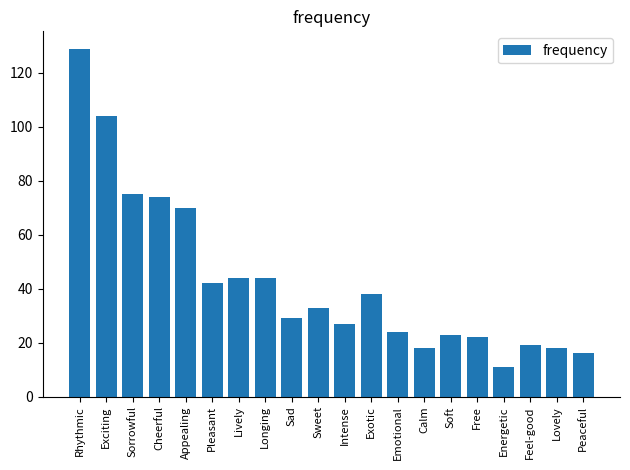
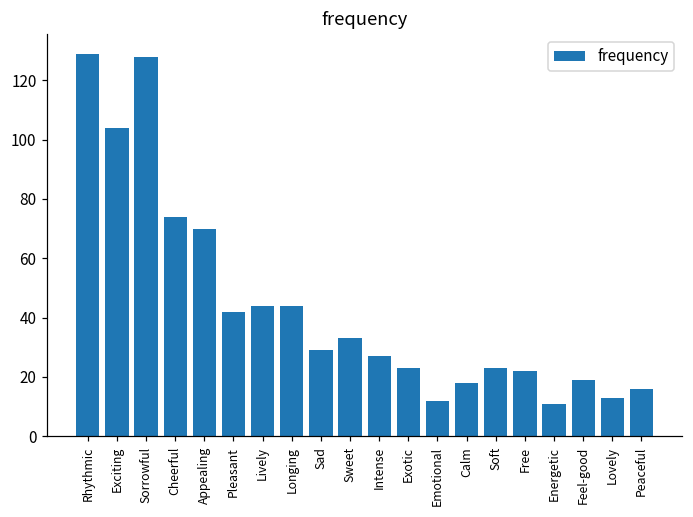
  {
    "Rhythmic": 129,
    "Exciting": 104,
-   "Sorrowful": 75,
+   "Sorrowful": 128,
    "Cheerful": 74,
    "Appealing": 70,
    "Pleasant": 42,
    "Lively": 44,
    "Longing": 44,
    "Sad": 29,
    "Sweet": 33,
    "Intense": 27,
-   "Exotic": 38,
-   "Emotional": 24,
+   "Exotic": 23,
+   "Emotional": 12,
    "Calm": 18,
    "Soft": 23,
    "Free": 22,
    "Energetic": 11,
    "Feel-good": 19,
-   "Lovely": 18,
+   "Lovely": 13,
    "Peaceful": 16
  }
